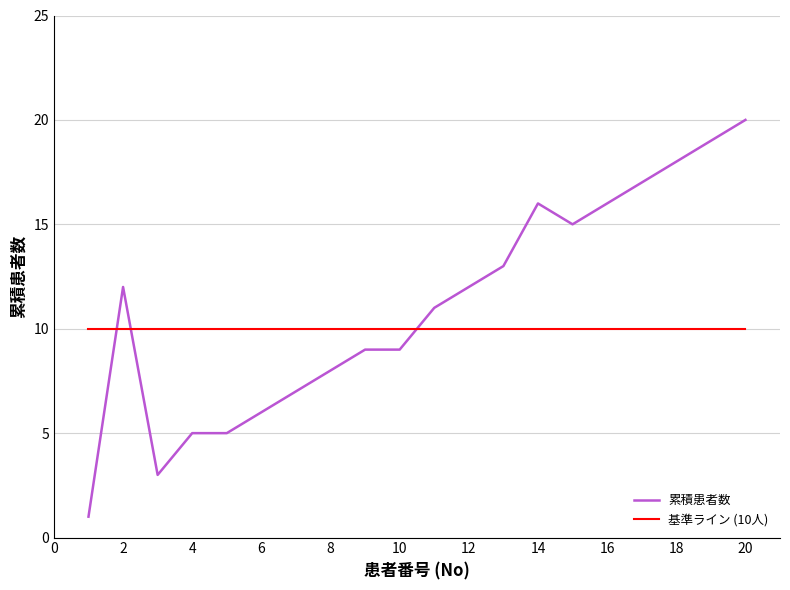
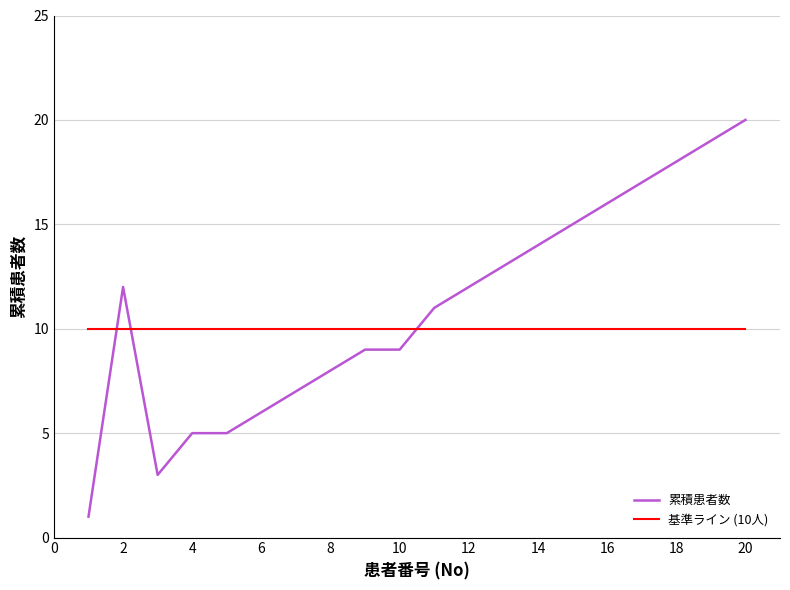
  {
    "累積患者数": {
      "2": 12,
      "4": 5,
      "6": 6,
      "8": 8,
      "10": 9,
      "12": 12,
-     "14": 16,
+     "14": 14,
      "16": 16,
      "18": 18,
      "20": 20
    },
    "基準ライン (10人)": {
      "2": 10,
      "4": 10,
      "6": 10,
      "8": 10,
      "10": 10,
      "12": 10,
      "14": 10,
      "16": 10,
      "18": 10,
      "20": 10
    }
  }
